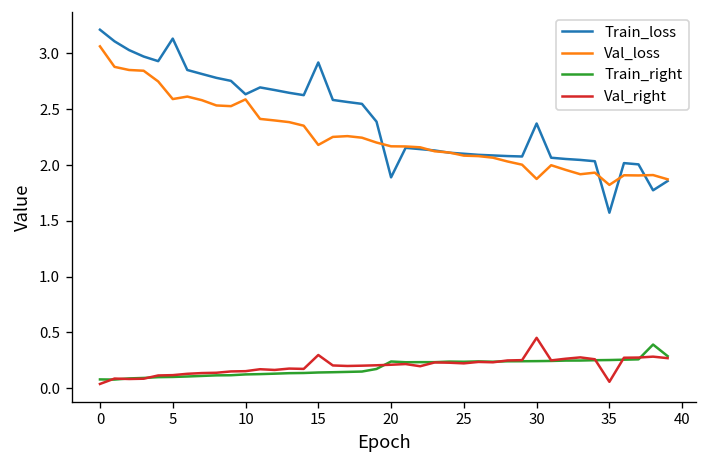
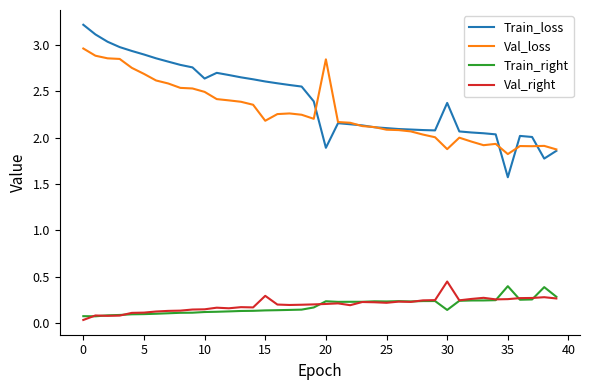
  {
    "Train_loss": {
      "0": 3.2,
-     "5": 3.1,
+     "5": 2.9,
      "10": 2.6,
-     "15": 2.9,
+     "15": 2.6,
      "20": 1.9,
      "30": 2.4,
      "35": 1.6
    },
    "Val_loss": {
-     "0": 3.1,
-     "5": 2.6,
-     "10": 2.6,
+     "0": 3.0,
+     "5": 2.7,
+     "10": 2.5,
      "15": 2.2,
-     "20": 2.2,
+     "20": 2.8,
      "30": 1.9,
      "35": 1.8
    },
    "Train_right": {
      "0": 0.1,
      "10": 0.1,
      "15": 0.1,
      "20": 0.2,
-     "30": 0.2,
-     "35": 0.3
+     "30": 0.1,
+     "35": 0.4
    },
    "Val_right": {
      "0": 0.0,
      "10": 0.2,
      "15": 0.3,
      "20": 0.2,
      "30": 0.5,
-     "35": 0.1
+     "35": 0.3
    }
  }
